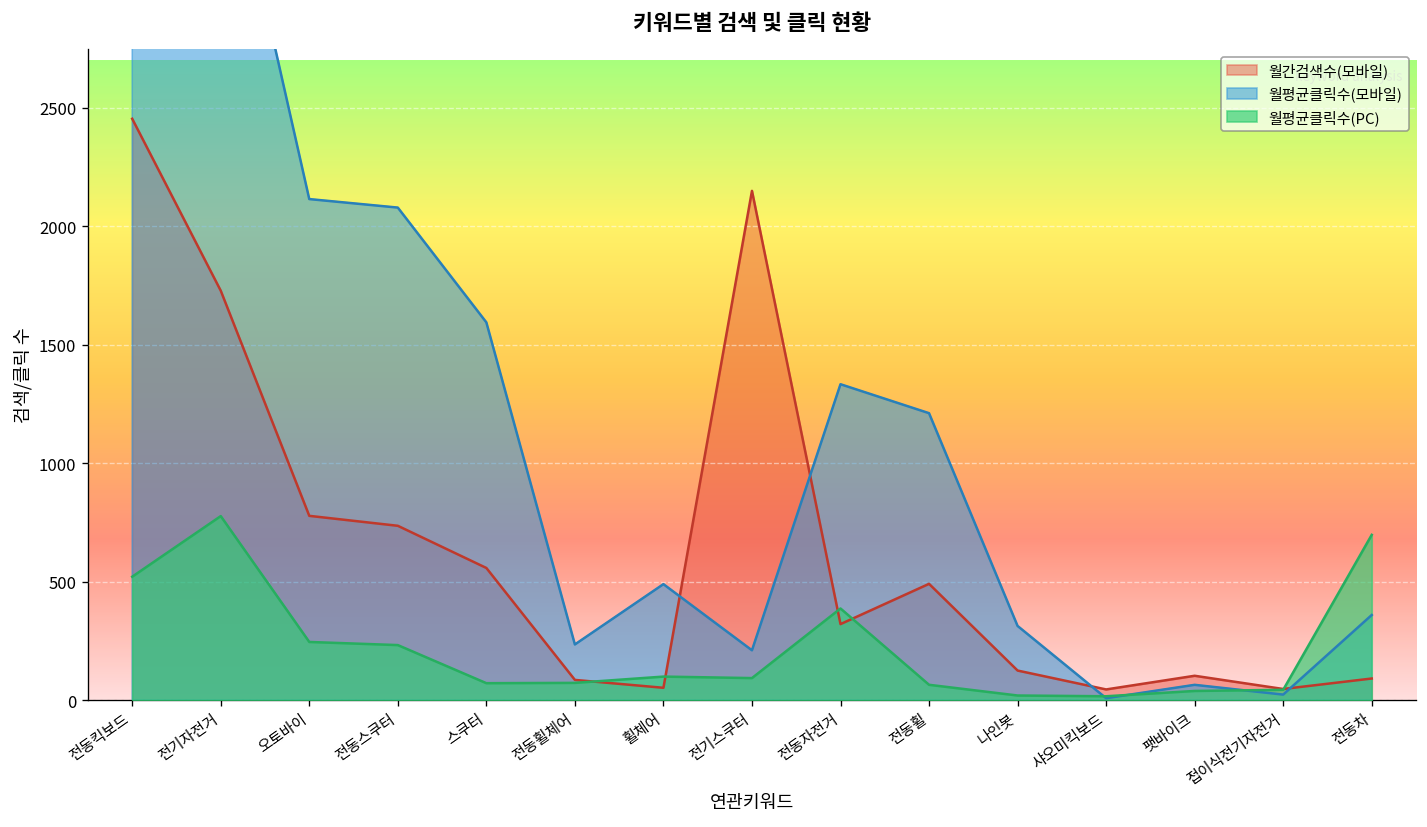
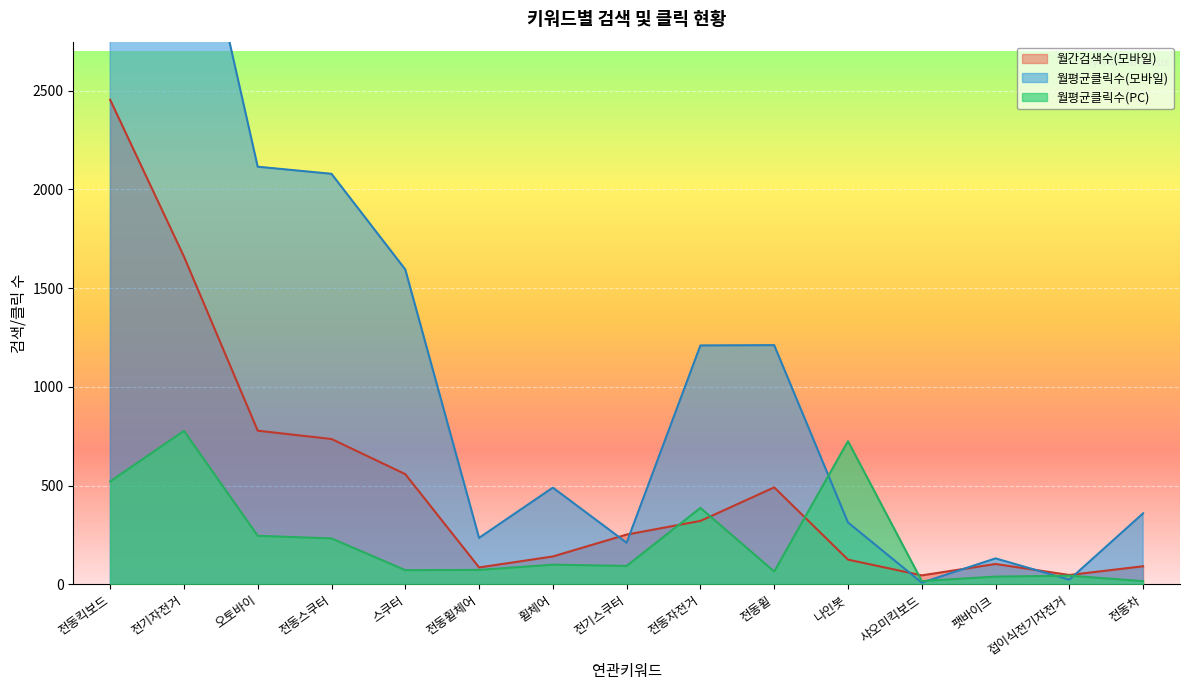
  {
    "월간검색수(모바일)": {
      "전동킥보드": 2450,
-     "전기자전거": 1730,
+     "전기자전거": 1660,
      "오토바이": 780,
      "전동스쿠터": 740,
      "스쿠터": 560,
-     "휠체어": 50,
-     "전기스쿠터": 2150,
+     "휠체어": 140,
+     "전기스쿠터": 250,
      "전동자전거": 320,
      "전동휠": 490,
      "나인봇": 130,
      "샤오미킥보드": 50,
      "팻바이크": 100,
      "전동차": 90
    },
    "월평균클릭수(모바일)": {
      "오토바이": 2120,
      "전동스쿠터": 2080,
      "스쿠터": 1590,
      "전동휠체어": 240,
      "휠체어": 490,
      "전기스쿠터": 210,
-     "전동자전거": 1330,
+     "전동자전거": 1210,
      "전동휠": 1210,
      "나인봇": 310,
-     "팻바이크": 60,
+     "팻바이크": 130,
      "접이식전기자전거": 20,
      "전동차": 360
    },
    "월평균클릭수(PC)": {
      "전동킥보드": 520,
      "전기자전거": 780,
      "오토바이": 250,
      "전동스쿠터": 230,
      "스쿠터": 70,
      "휠체어": 100,
      "전기스쿠터": 90,
      "전동자전거": 390,
      "전동휠": 60,
-     "나인봇": 20,
+     "나인봇": 730,
      "팻바이크": 40,
-     "전동차": 700
+     "전동차": 20
    }
  }
